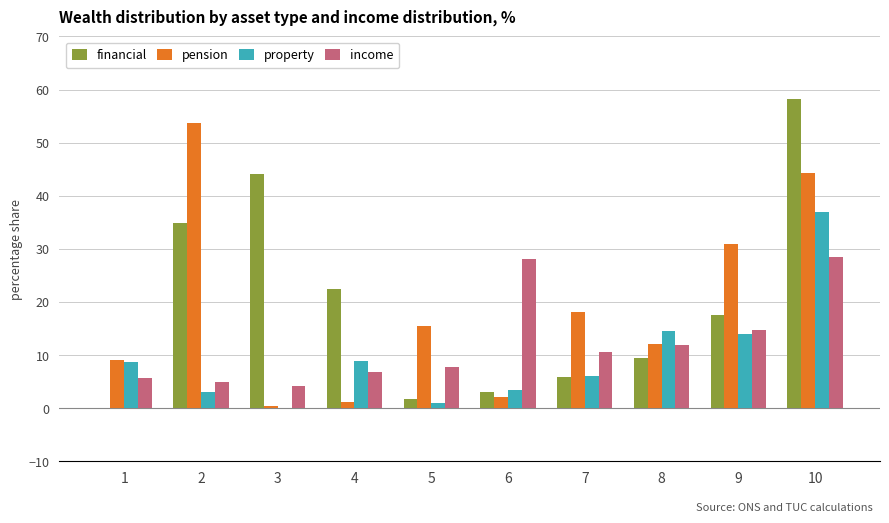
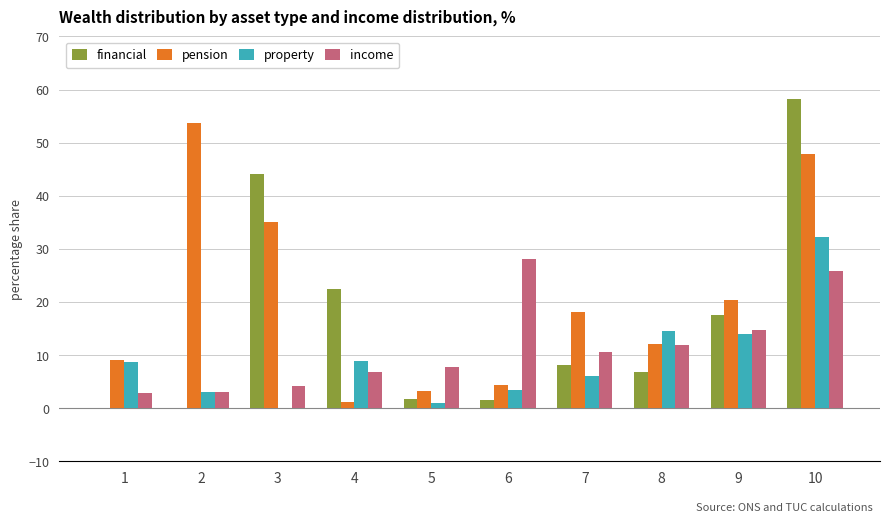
  {
    "financial": {
      "1": 0,
-     "2": 35,
+     "2": 0,
      "3": 44,
      "4": 22,
      "5": 2,
-     "6": 3,
-     "7": 6,
-     "8": 10,
+     "6": 2,
+     "7": 8,
+     "8": 7,
      "9": 18,
      "10": 58
    },
    "pension": {
      "1": 9,
      "2": 54,
-     "3": 0,
+     "3": 35,
      "4": 1,
-     "5": 15,
-     "6": 2,
+     "5": 3,
+     "6": 4,
      "7": 18,
      "8": 12,
-     "9": 31,
-     "10": 44
+     "9": 20,
+     "10": 48
    },
    "property": {
      "1": 9,
      "2": 3,
      "3": 0,
      "4": 9,
      "5": 1,
      "6": 3,
      "7": 6,
      "8": 15,
      "9": 14,
-     "10": 37
+     "10": 32
    },
    "income": {
-     "1": 6,
-     "2": 5,
+     "1": 3,
+     "2": 3,
      "3": 4,
      "4": 7,
      "5": 8,
      "6": 28,
      "7": 11,
      "8": 12,
      "9": 15,
-     "10": 28
+     "10": 26
    }
  }
